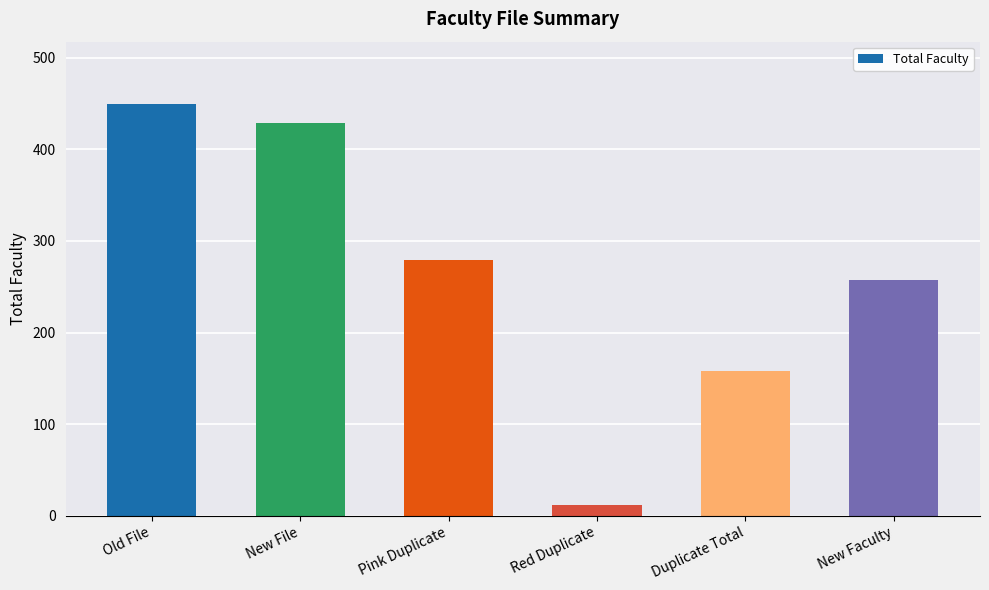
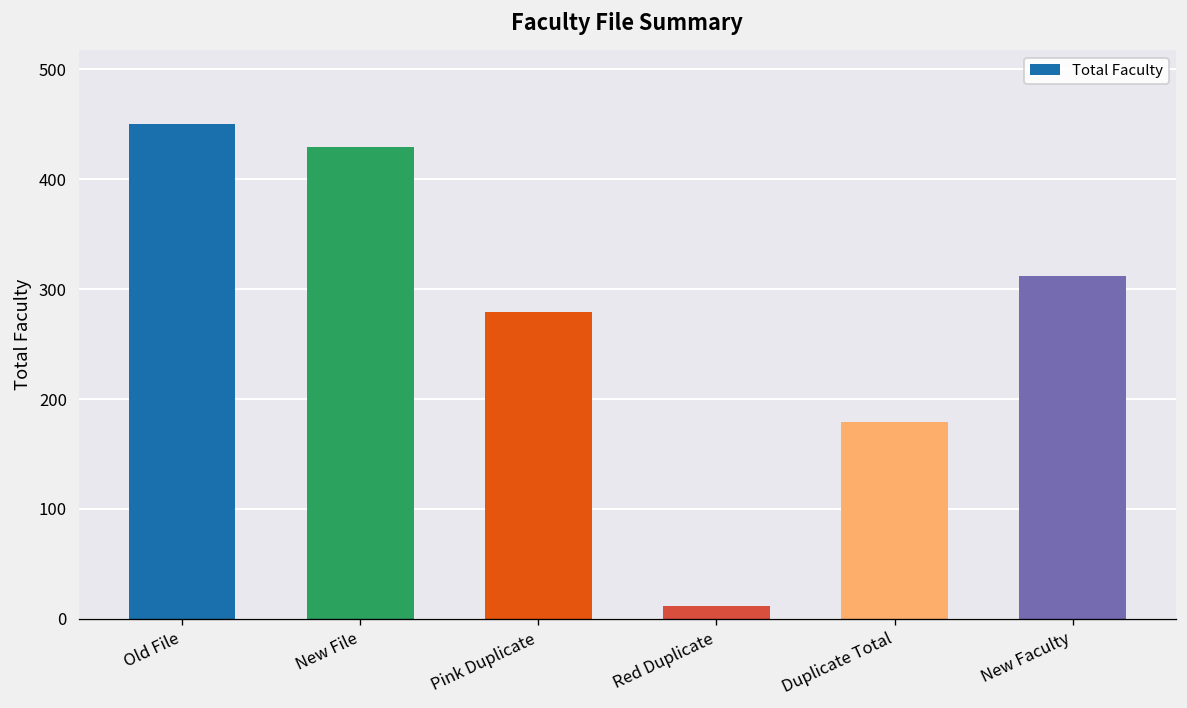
  {
    "Old File": 450,
    "New File": 430,
    "Pink Duplicate": 280,
    "Red Duplicate": 10,
-   "Duplicate Total": 160,
-   "New Faculty": 260
+   "Duplicate Total": 180,
+   "New Faculty": 310
  }
